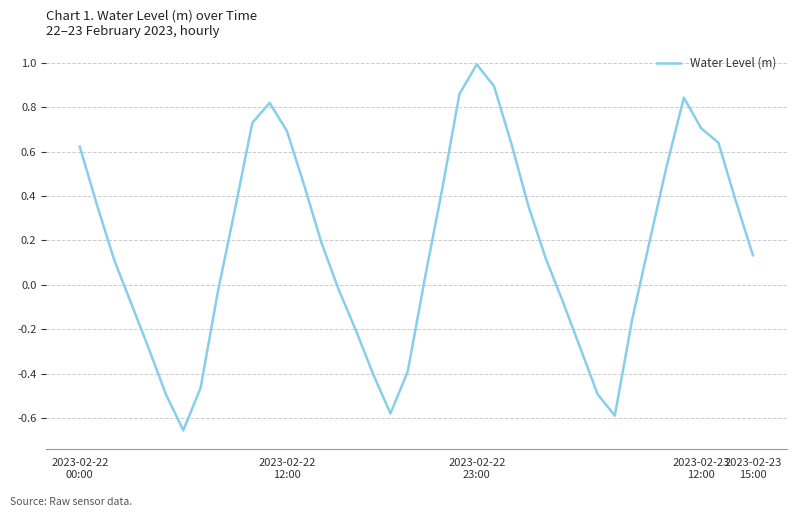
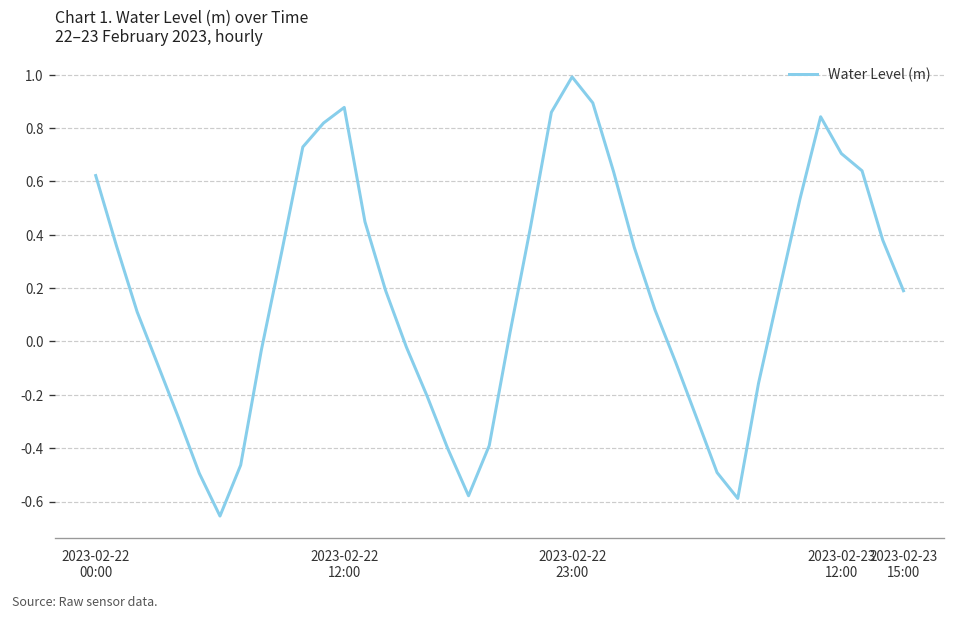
  {
    "2023-02-22 00:00": 0.62,
-   "2023-02-22 12:00": 0.69,
+   "2023-02-22 12:00": 0.88,
    "2023-02-22 23:00": 0.99,
    "2023-02-23 12:00": 0.70,
-   "2023-02-23 15:00": 0.13
+   "2023-02-23 15:00": 0.19
  }
